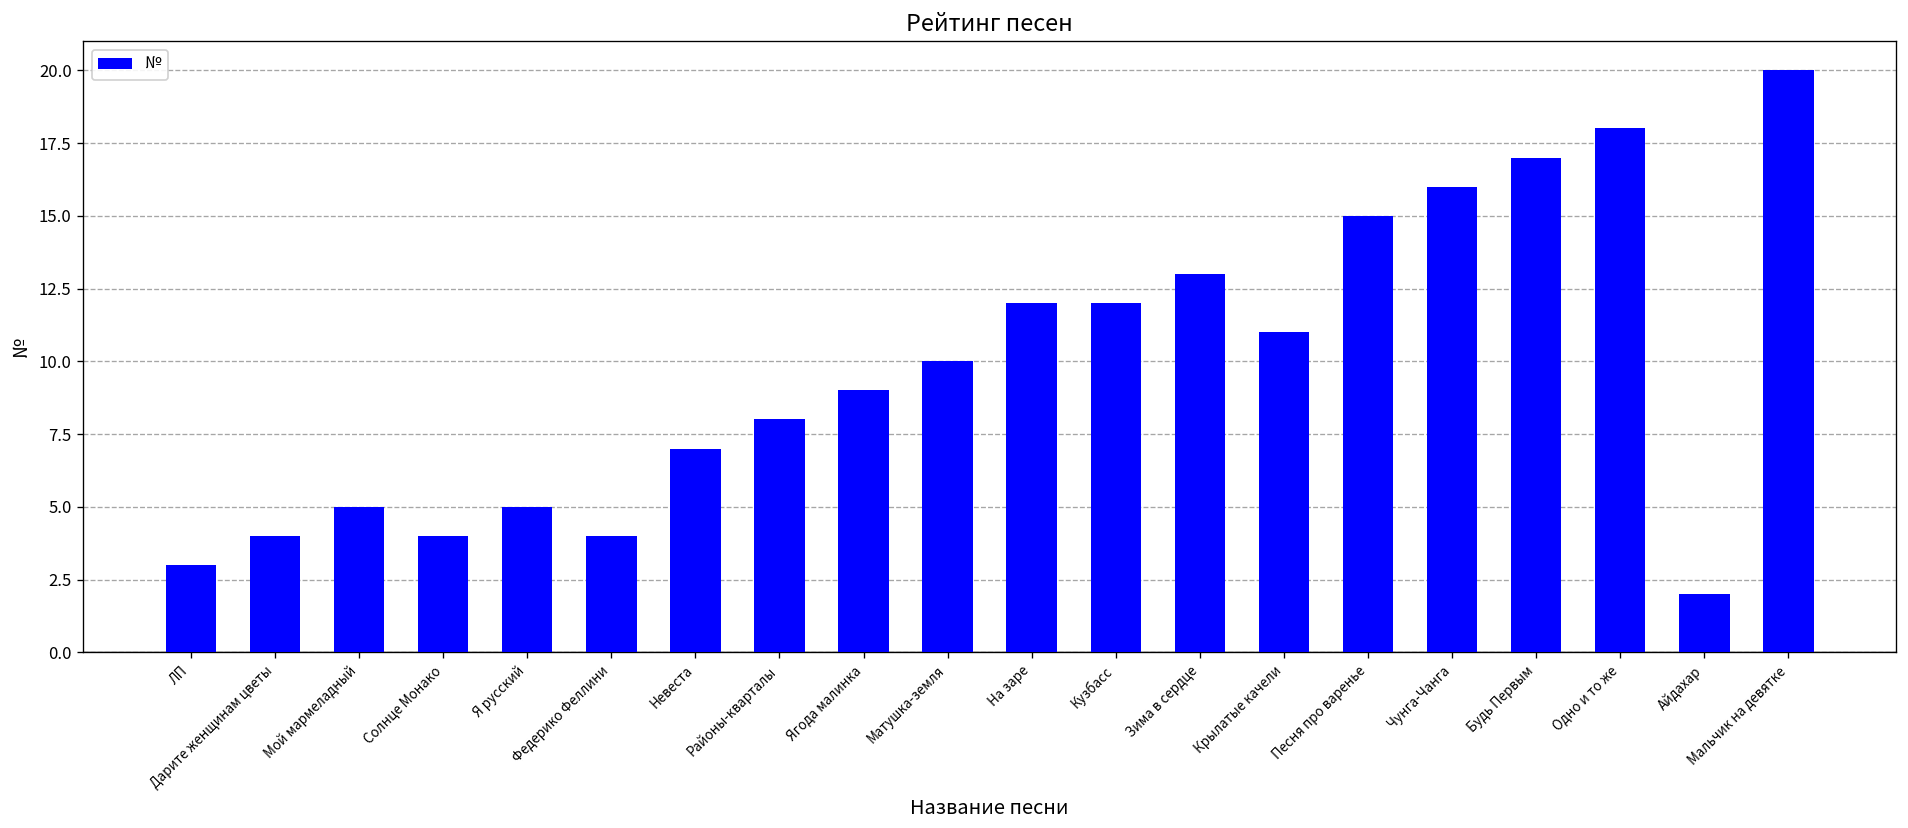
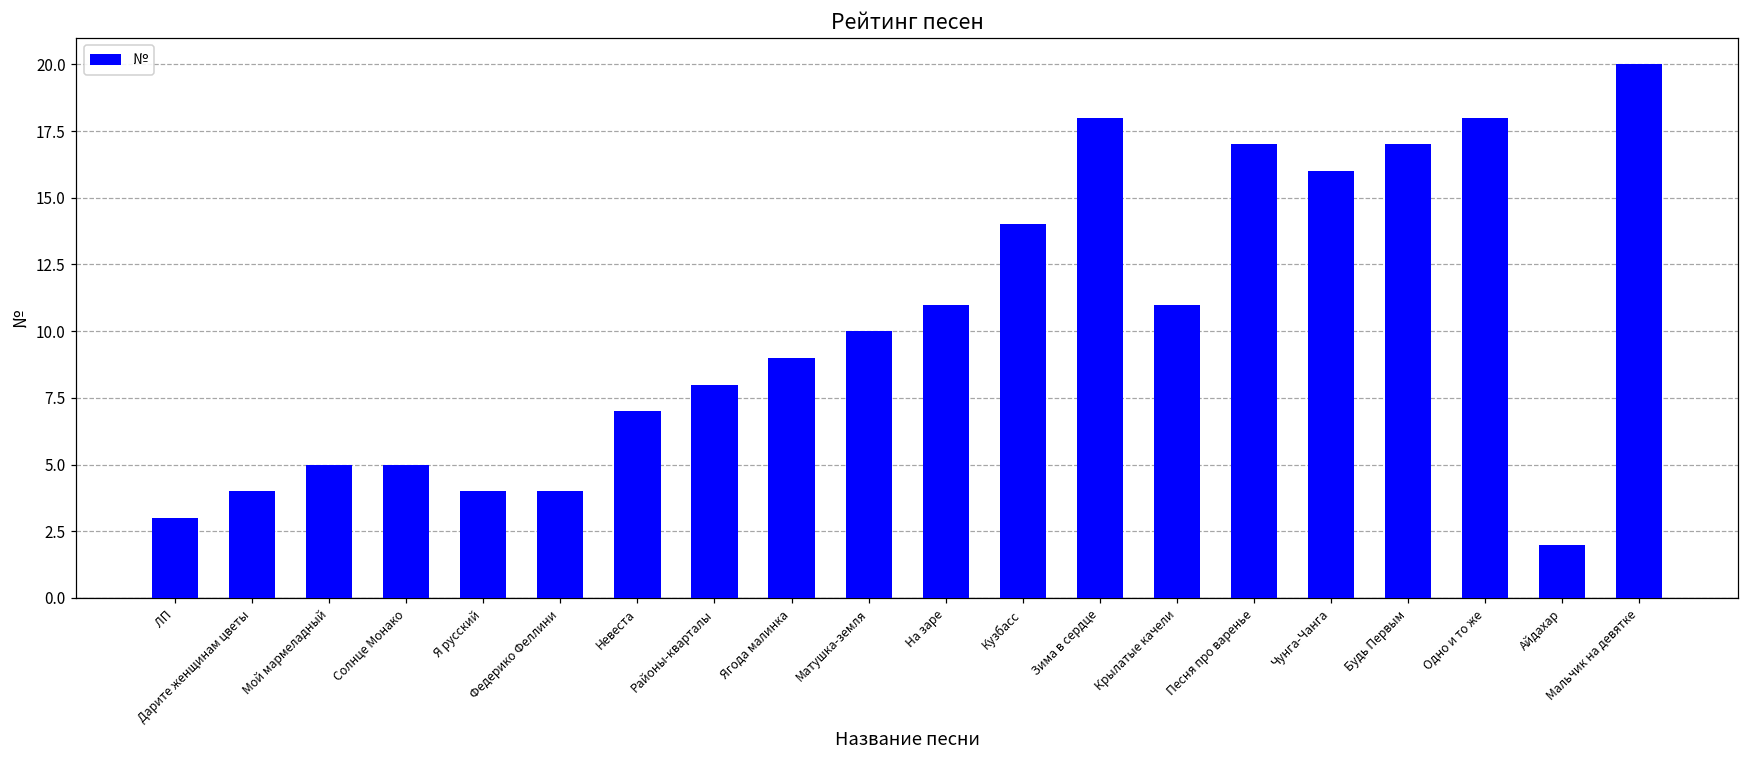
  {
    "ЛП": 3,
    "Дарите женщинам цветы": 4,
    "Мой мармеладный": 5,
-   "Солнце Монако": 4,
-   "Я русский": 5,
+   "Солнце Монако": 5,
+   "Я русский": 4,
    "Федерико Феллини": 4,
    "Невеста": 7,
    "Районы-кварталы": 8,
    "Ягода малинка": 9,
    "Матушка-земля": 10,
-   "На заре": 12,
-   "Кузбасс": 12,
-   "Зима в сердце": 13,
+   "На заре": 11,
+   "Кузбасс": 14,
+   "Зима в сердце": 18,
    "Крылатые качели": 11,
-   "Песня про варенье": 15,
+   "Песня про варенье": 17,
    "Чунга-Чанга": 16,
    "Будь Первым": 17,
    "Одно и то же": 18,
    "Айдахар": 2,
    "Мальчик на девятке": 20
  }
